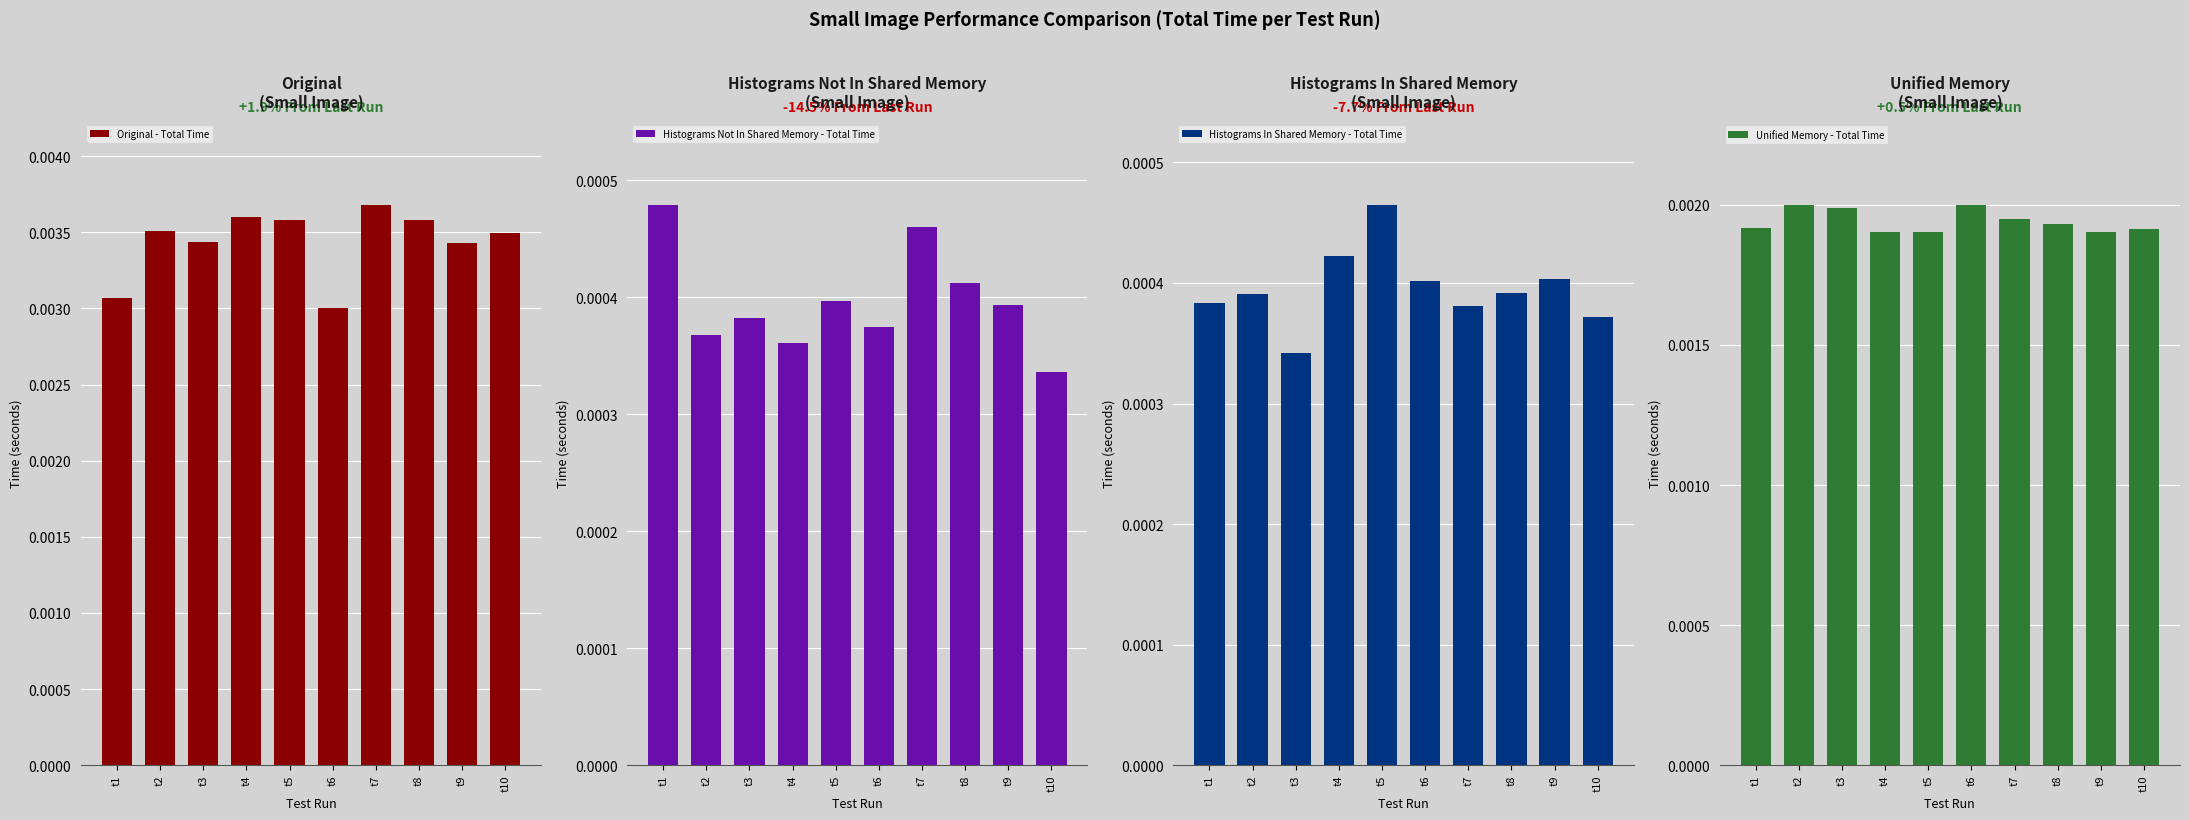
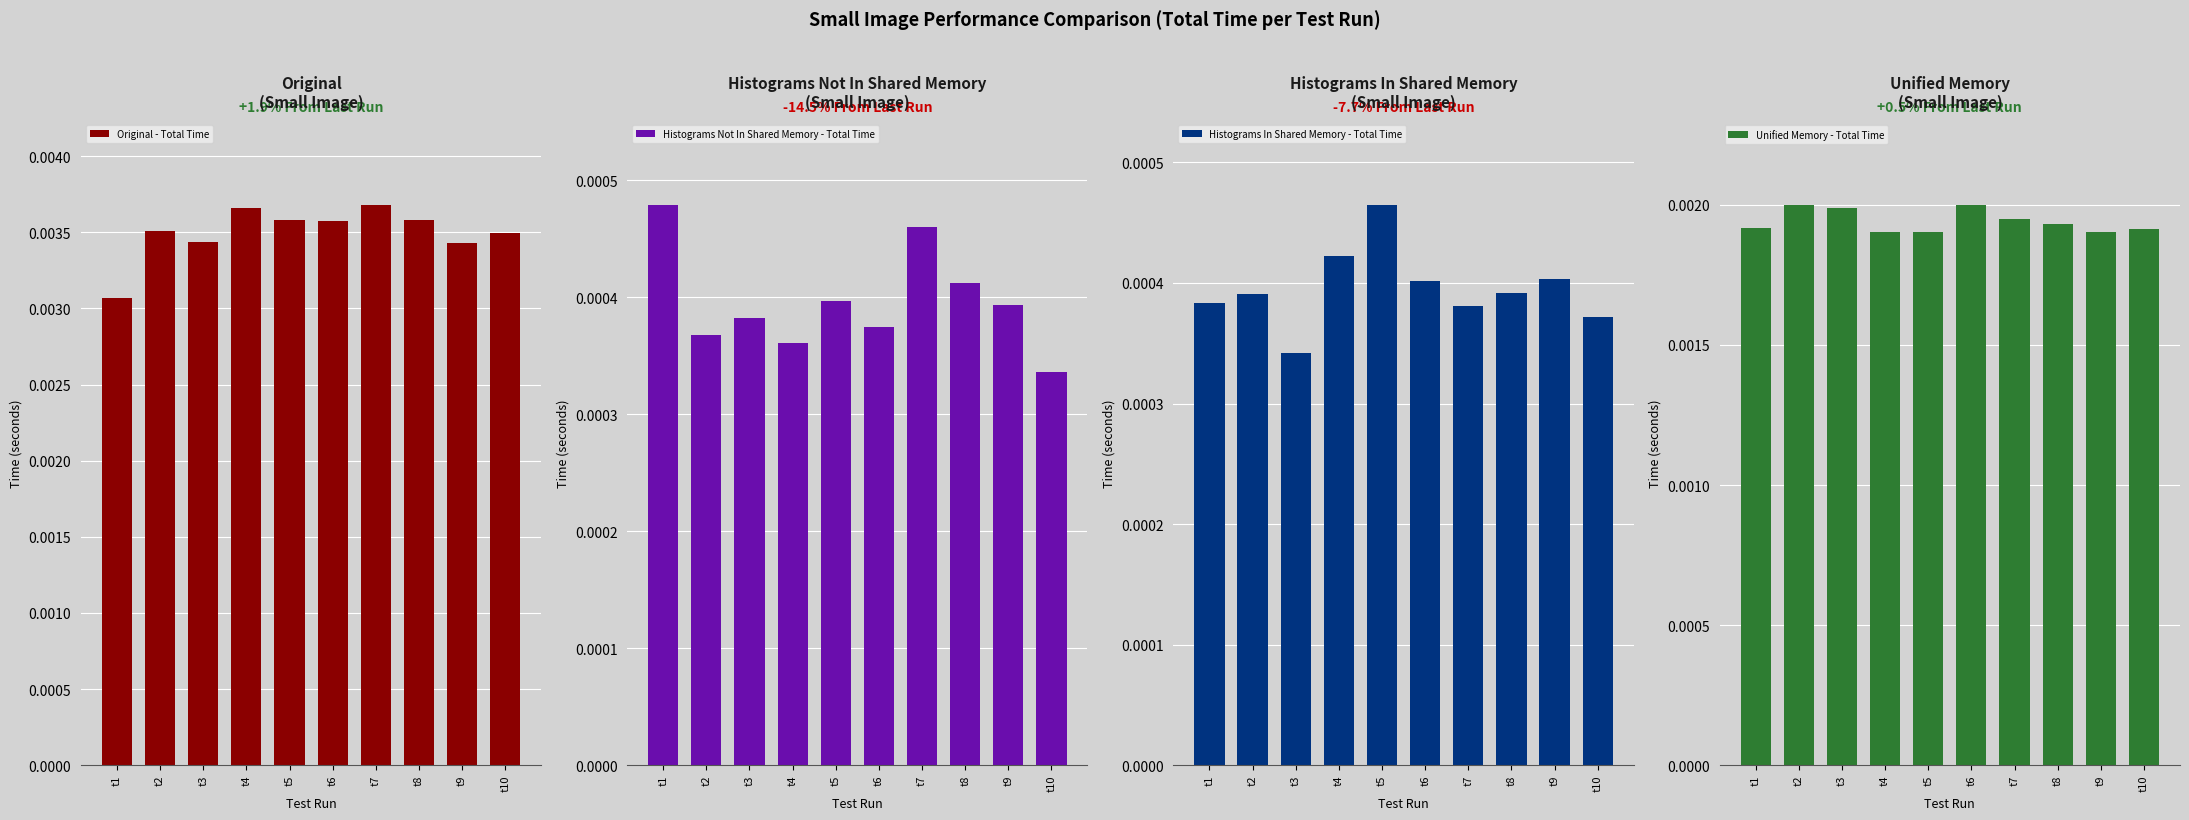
  {
    "Original (Small Image)": {
      "t1": 0.00307,
      "t2": 0.00351,
      "t3": 0.00343,
-     "t4": 0.00360,
+     "t4": 0.00366,
      "t5": 0.00358,
-     "t6": 0.00301,
+     "t6": 0.00357,
      "t7": 0.00368,
      "t8": 0.00358,
      "t9": 0.00343,
      "t10": 0.00350
    },
    "Histograms Not In Shared Memory (Small Image)": {
      "t1": 0.000479,
      "t2": 0.000368,
      "t3": 0.000382,
      "t4": 0.000361,
      "t5": 0.000397,
      "t6": 0.000374,
      "t7": 0.000460,
      "t8": 0.000412,
      "t9": 0.000393,
      "t10": 0.000336
    },
    "Histograms In Shared Memory (Small Image)": {
      "t1": 0.000383,
      "t2": 0.000391,
      "t3": 0.000342,
      "t4": 0.000422,
      "t5": 0.000465,
      "t6": 0.000402,
      "t7": 0.000381,
      "t8": 0.000392,
      "t9": 0.000403,
      "t10": 0.000372
    },
    "Unified Memory (Small Image)": {
      "t1": 0.00192,
      "t2": 0.00200,
      "t3": 0.00199,
      "t4": 0.00191,
      "t5": 0.00190,
      "t6": 0.00200,
      "t7": 0.00195,
      "t8": 0.00193,
      "t9": 0.00190,
      "t10": 0.00191
    }
  }
